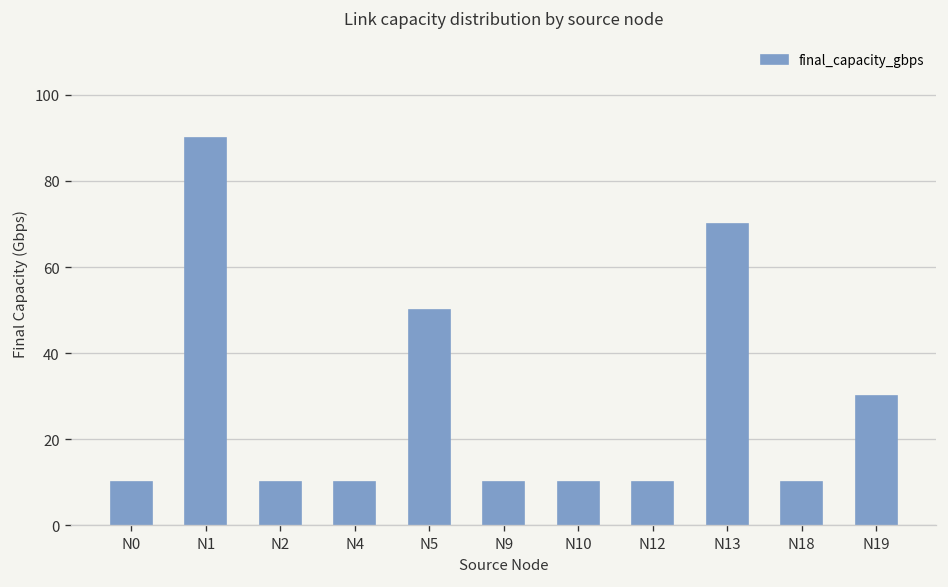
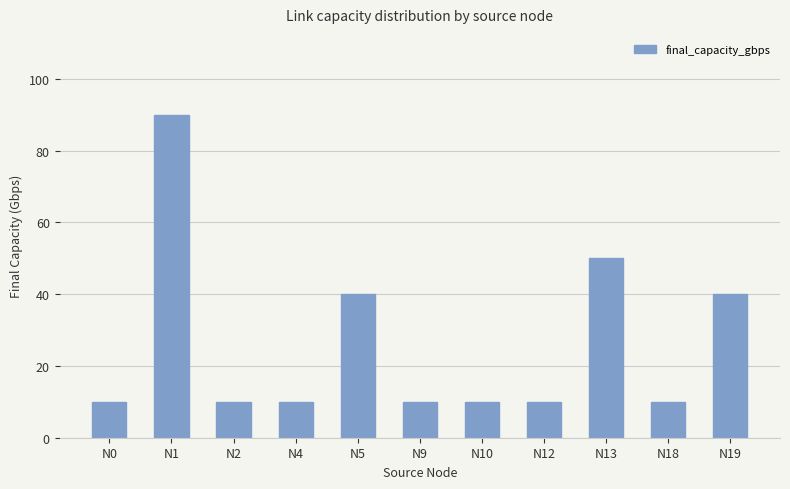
  {
    "N0": 10,
    "N1": 90,
    "N2": 10,
    "N4": 10,
-   "N5": 50,
+   "N5": 40,
    "N9": 10,
    "N10": 10,
    "N12": 10,
-   "N13": 70,
+   "N13": 50,
    "N18": 10,
-   "N19": 30
+   "N19": 40
  }
